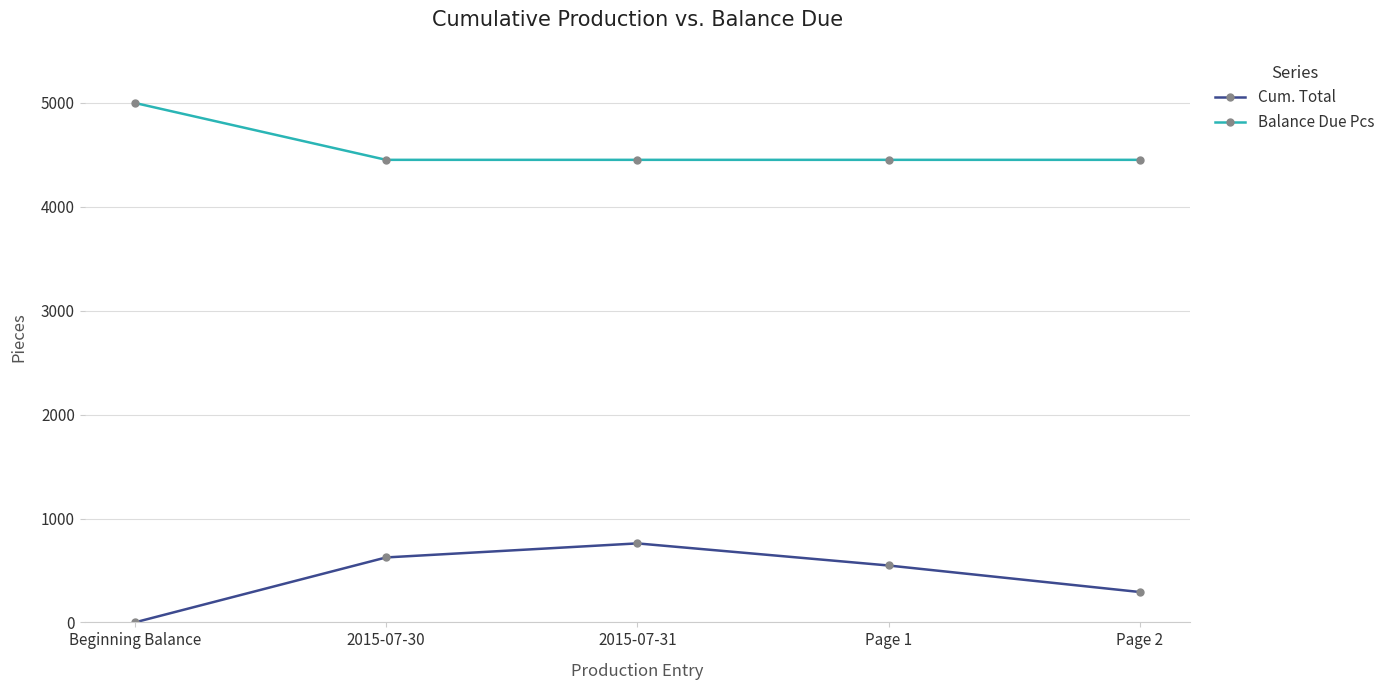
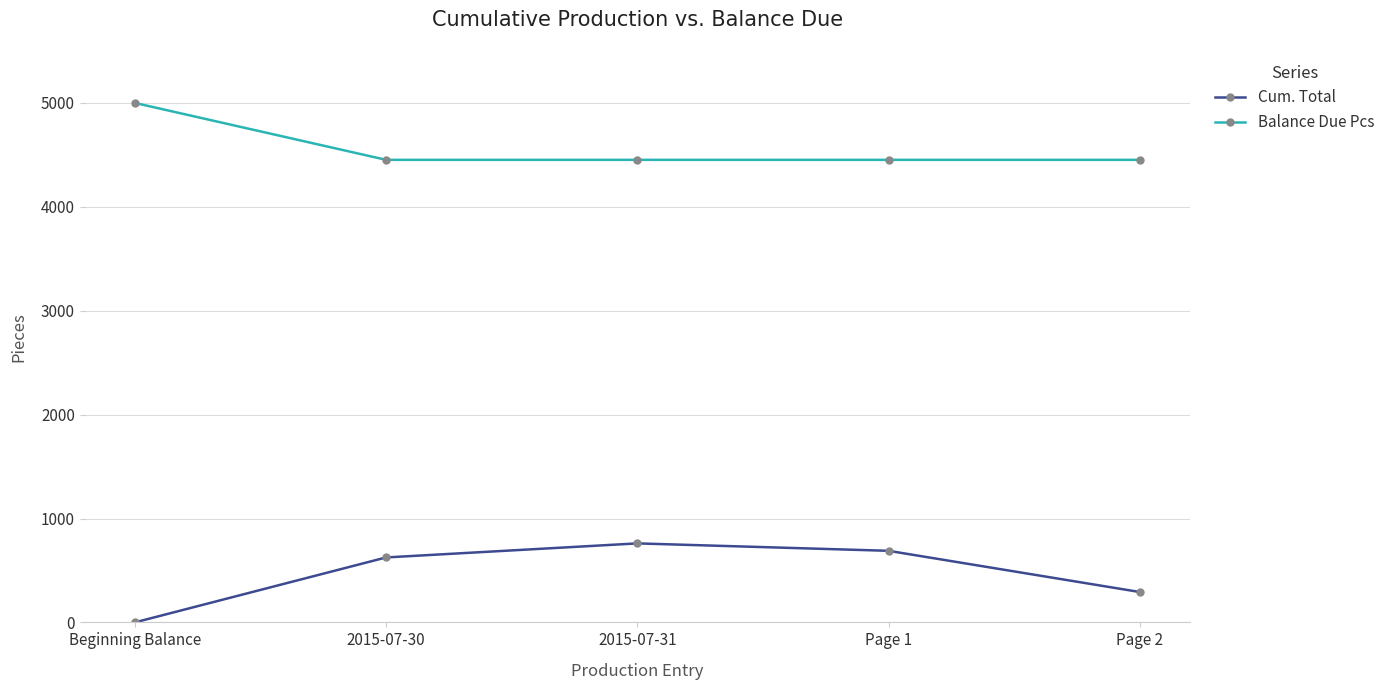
  {
    "Cum. Total": {
      "Beginning Balance": 0,
      "2015-07-30": 630,
      "2015-07-31": 760,
-     "Page 1": 550,
+     "Page 1": 690,
      "Page 2": 290
    },
    "Balance Due Pcs": {
      "Beginning Balance": 5000,
      "2015-07-30": 4450,
      "2015-07-31": 4450,
      "Page 1": 4450,
      "Page 2": 4450
    }
  }
